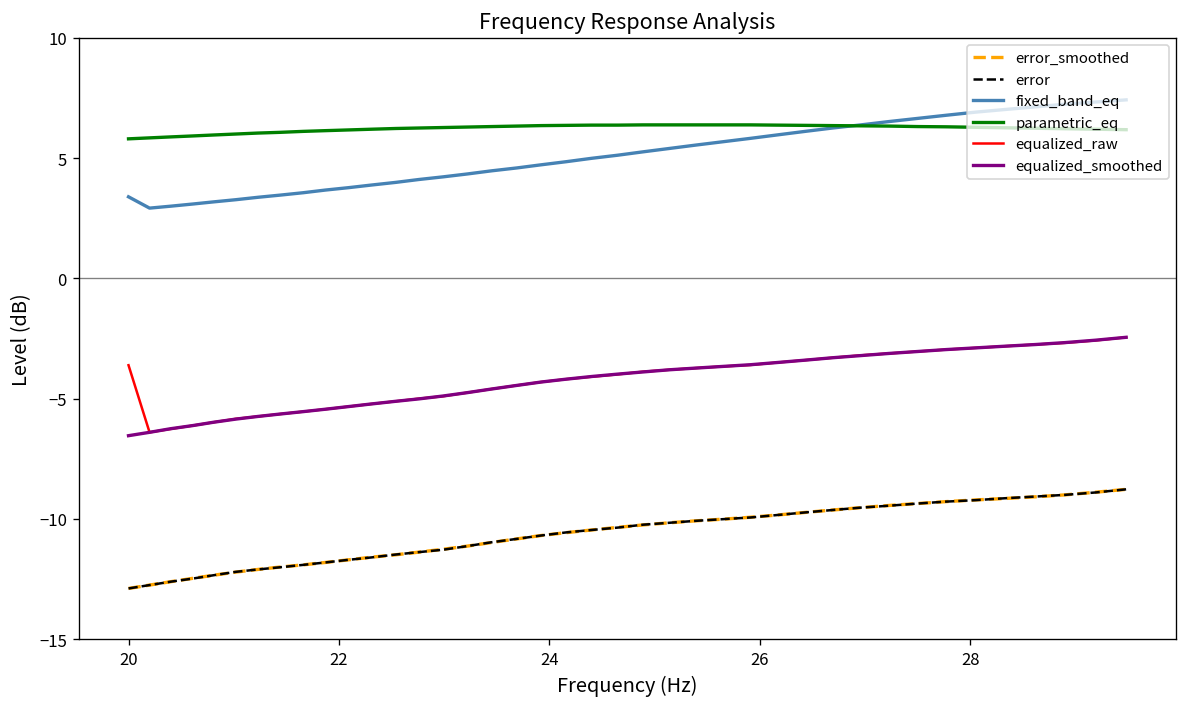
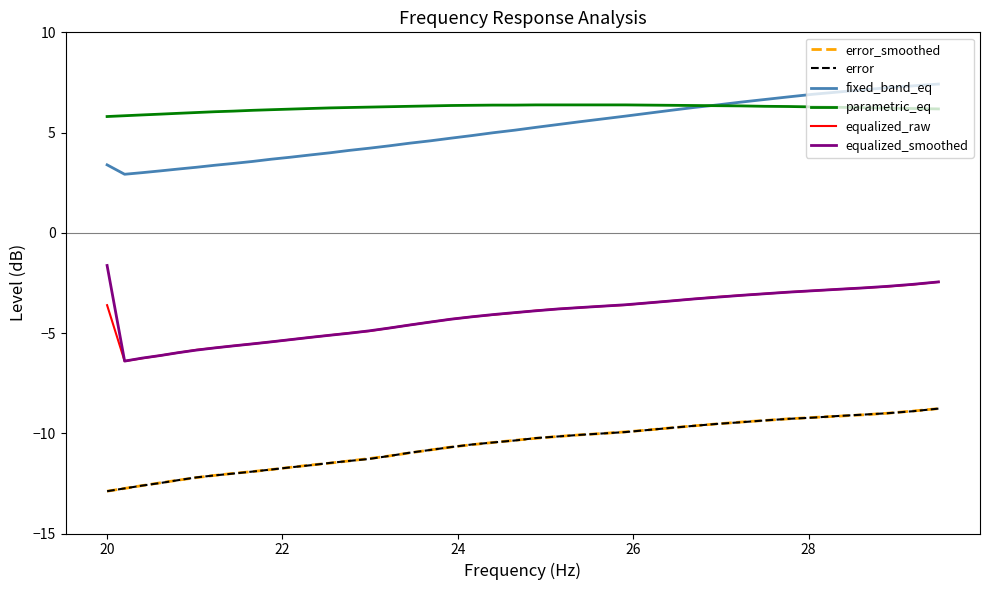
  {
    "fixed_band_eq": {
      "20": 3.4
    },
    "parametric_eq": {
      "20": 5.8
    },
    "equalized_raw": {
      "20": -3.6
    },
    "equalized_smoothed": {
-     "20": -6.5
+     "20": -1.6
    }
  }
